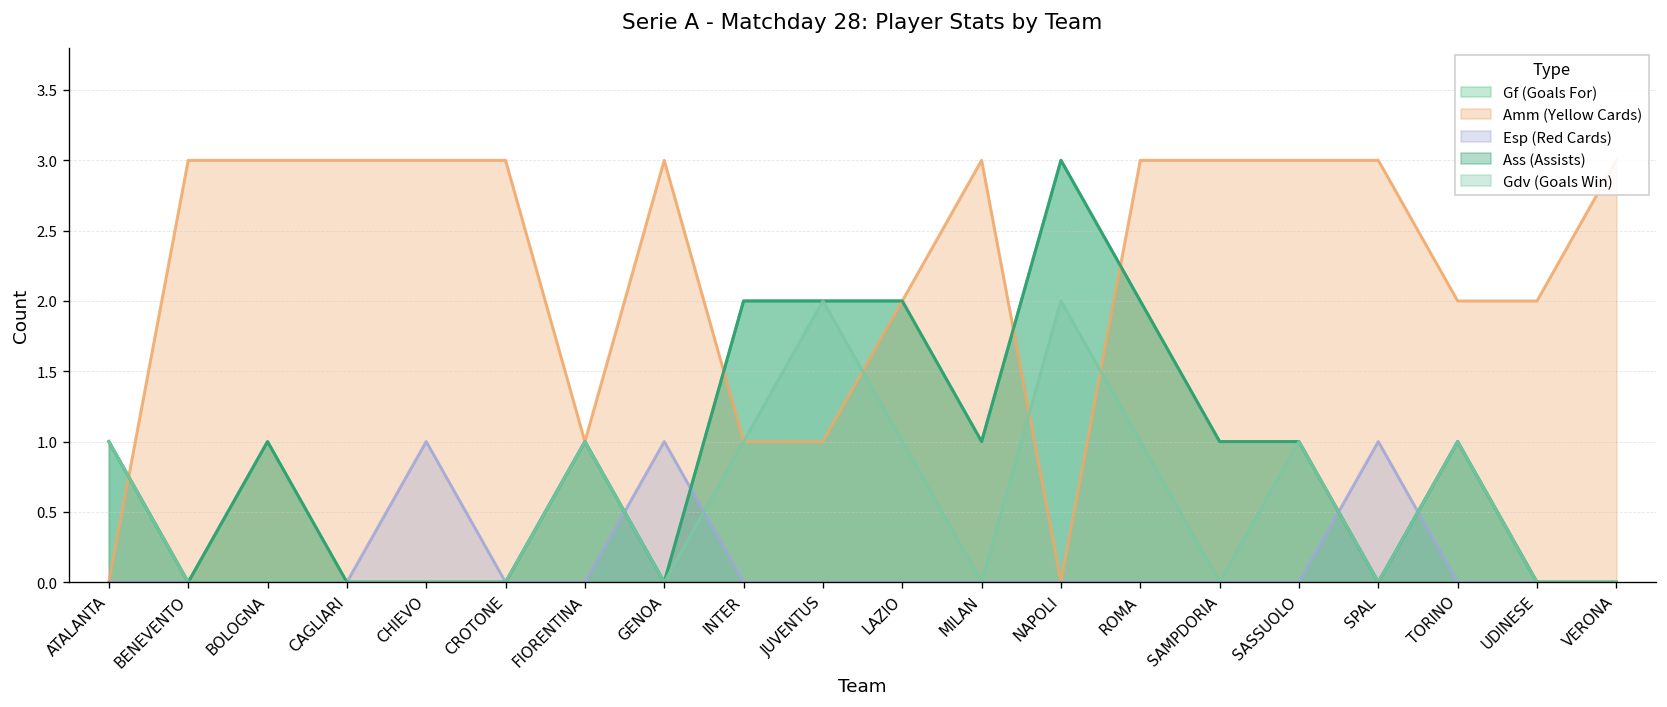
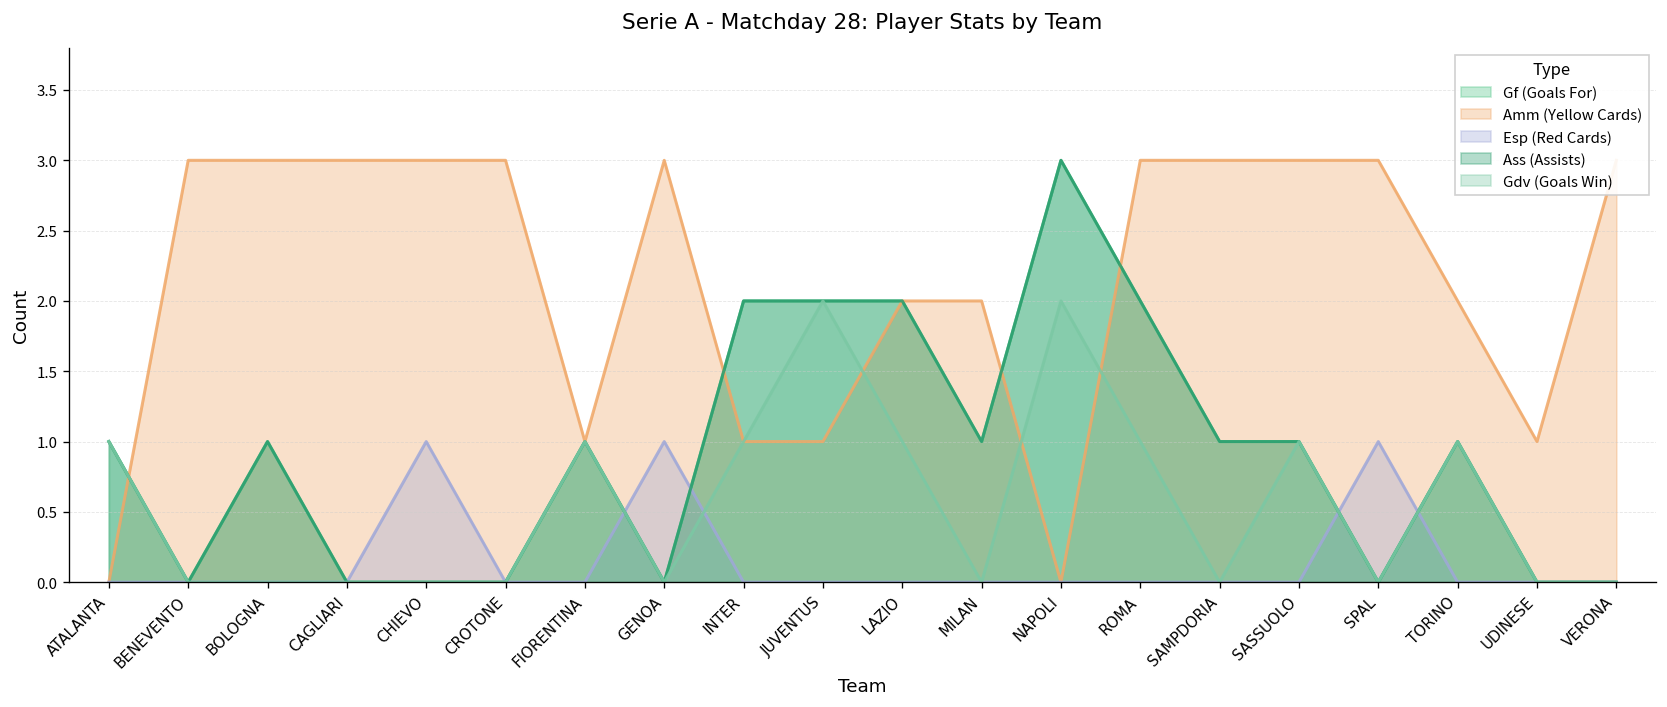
  {
    "Amm (Yellow Cards)": {
      "BENEVENTO": 3,
      "BOLOGNA": 3,
      "CAGLIARI": 3,
      "CHIEVO": 3,
      "CROTONE": 3,
      "GENOA": 3,
      "JUVENTUS": 1,
-     "MILAN": 3,
+     "MILAN": 2,
      "ROMA": 3,
      "SAMPDORIA": 3,
      "SASSUOLO": 3,
      "SPAL": 3,
      "TORINO": 2,
-     "UDINESE": 2
+     "UDINESE": 1
    }
  }
